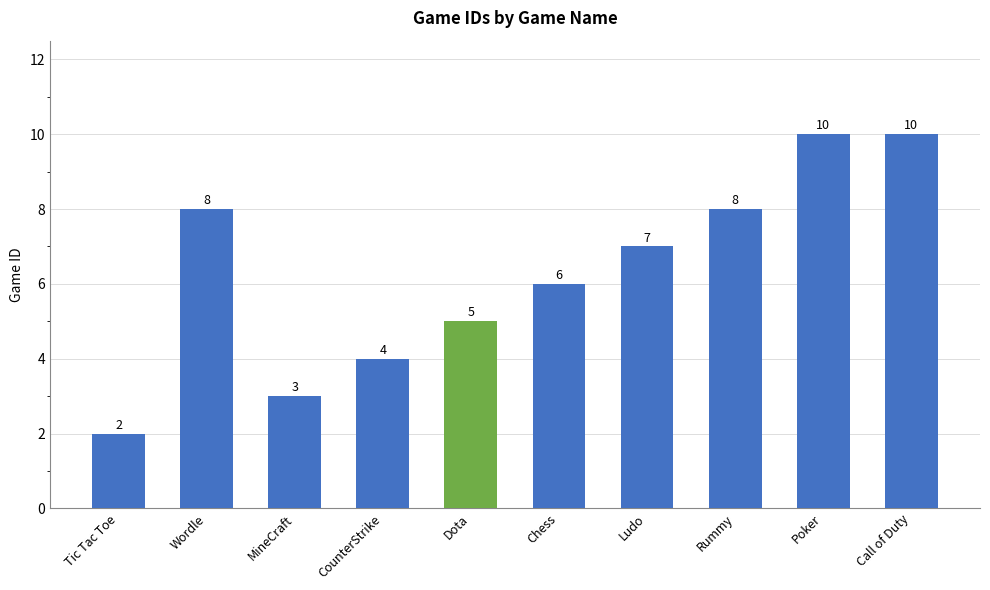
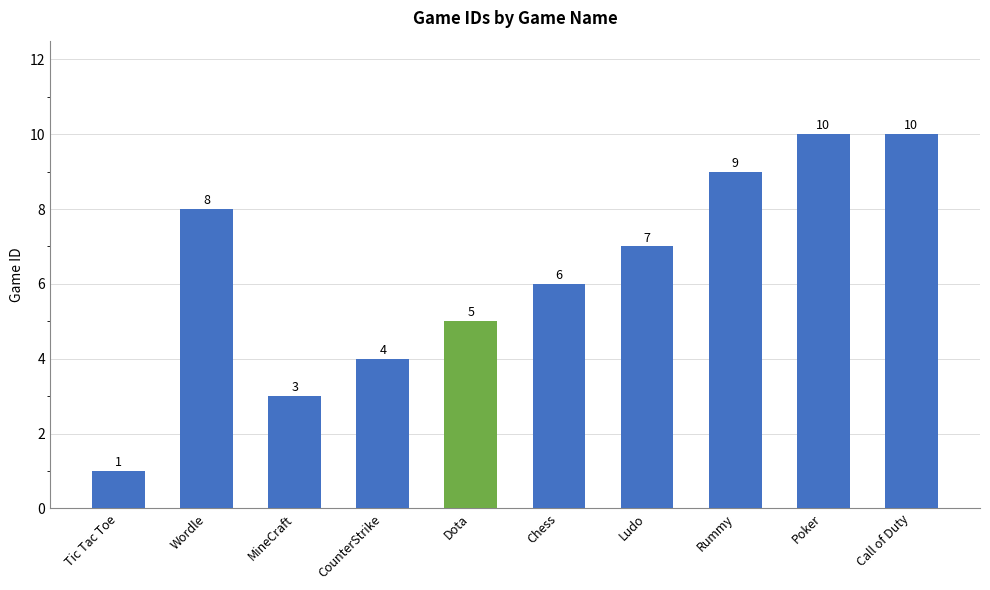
  {
-   "Tic Tac Toe": 2,
+   "Tic Tac Toe": 1,
    "Wordle": 8,
    "MineCraft": 3,
    "CounterStrike": 4,
    "Dota": 5,
    "Chess": 6,
    "Ludo": 7,
-   "Rummy": 8,
+   "Rummy": 9,
    "Poker": 10,
    "Call of Duty": 10
  }
